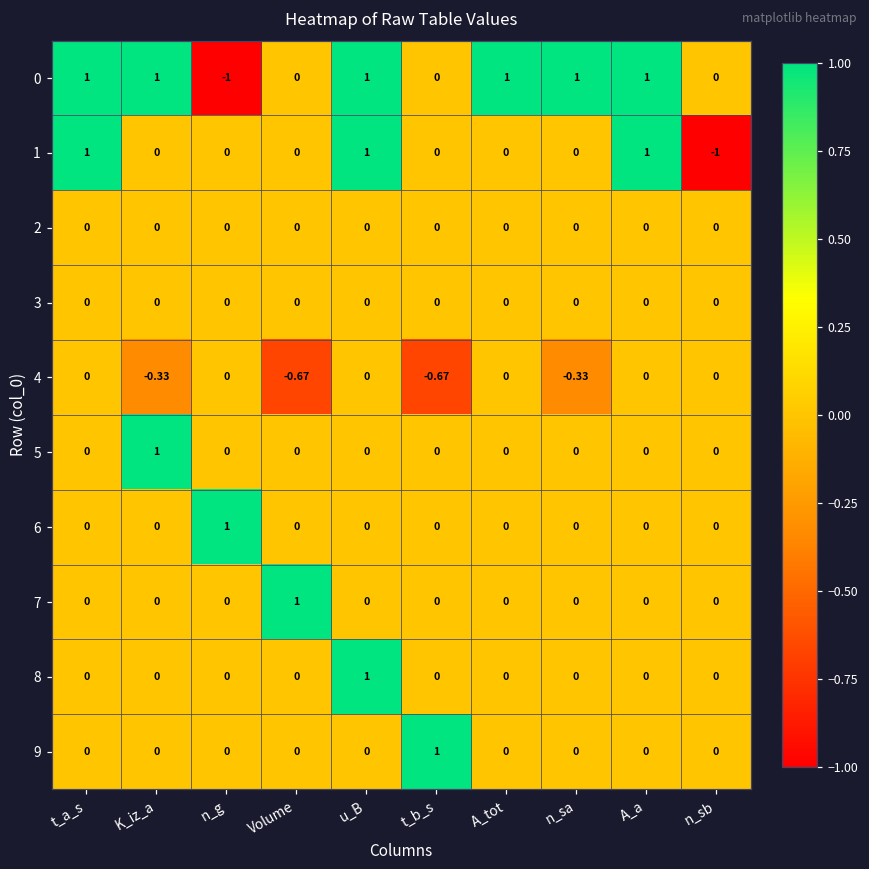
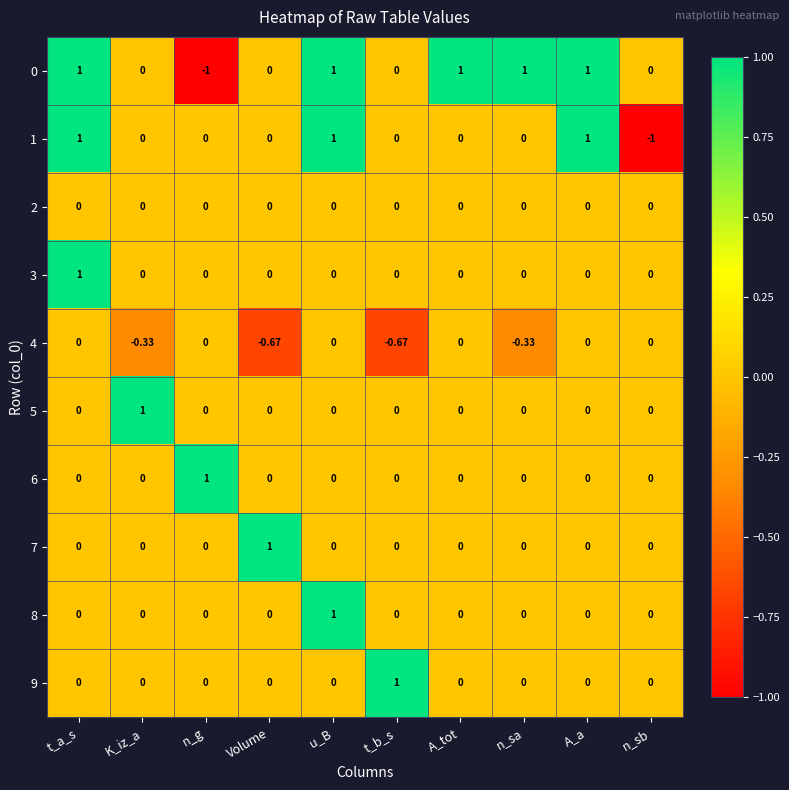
  {
    "0": {
      "t_a_s": 1,
-     "K_iz_a": 1,
+     "K_iz_a": 0,
      "n_g": -1,
      "Volume": 0,
      "u_B": 1,
      "t_b_s": 0,
      "A_tot": 1,
      "n_sa": 1,
      "A_a": 1,
      "n_sb": 0
    },
    "1": {
      "t_a_s": 1,
      "K_iz_a": 0,
      "n_g": 0,
      "Volume": 0,
      "u_B": 1,
      "t_b_s": 0,
      "A_tot": 0,
      "n_sa": 0,
      "A_a": 1,
      "n_sb": -1
    },
    "2": {
      "t_a_s": 0,
      "K_iz_a": 0,
      "n_g": 0,
      "Volume": 0,
      "u_B": 0,
      "t_b_s": 0,
      "A_tot": 0,
      "n_sa": 0,
      "A_a": 0,
      "n_sb": 0
    },
    "3": {
-     "t_a_s": 0,
+     "t_a_s": 1,
      "K_iz_a": 0,
      "n_g": 0,
      "Volume": 0,
      "u_B": 0,
      "t_b_s": 0,
      "A_tot": 0,
      "n_sa": 0,
      "A_a": 0,
      "n_sb": 0
    },
    "4": {
      "t_a_s": 0,
      "K_iz_a": -0.33,
      "n_g": 0,
      "Volume": -0.67,
      "u_B": 0,
      "t_b_s": -0.67,
      "A_tot": 0,
      "n_sa": -0.33,
      "A_a": 0,
      "n_sb": 0
    },
    "5": {
      "t_a_s": 0,
      "K_iz_a": 1,
      "n_g": 0,
      "Volume": 0,
      "u_B": 0,
      "t_b_s": 0,
      "A_tot": 0,
      "n_sa": 0,
      "A_a": 0,
      "n_sb": 0
    },
    "6": {
      "t_a_s": 0,
      "K_iz_a": 0,
      "n_g": 1,
      "Volume": 0,
      "u_B": 0,
      "t_b_s": 0,
      "A_tot": 0,
      "n_sa": 0,
      "A_a": 0,
      "n_sb": 0
    },
    "7": {
      "t_a_s": 0,
      "K_iz_a": 0,
      "n_g": 0,
      "Volume": 1,
      "u_B": 0,
      "t_b_s": 0,
      "A_tot": 0,
      "n_sa": 0,
      "A_a": 0,
      "n_sb": 0
    },
    "8": {
      "t_a_s": 0,
      "K_iz_a": 0,
      "n_g": 0,
      "Volume": 0,
      "u_B": 1,
      "t_b_s": 0,
      "A_tot": 0,
      "n_sa": 0,
      "A_a": 0,
      "n_sb": 0
    },
    "9": {
      "t_a_s": 0,
      "K_iz_a": 0,
      "n_g": 0,
      "Volume": 0,
      "u_B": 0,
      "t_b_s": 1,
      "A_tot": 0,
      "n_sa": 0,
      "A_a": 0,
      "n_sb": 0
    }
  }
